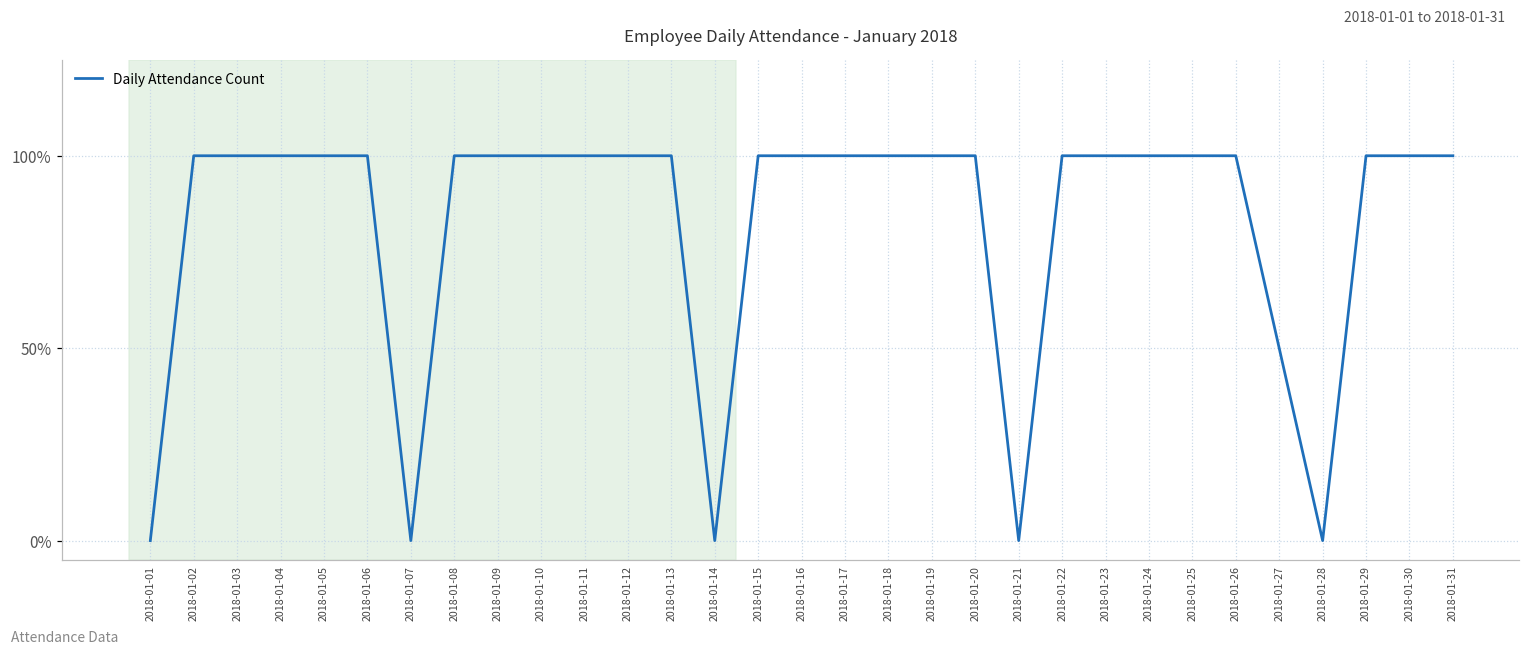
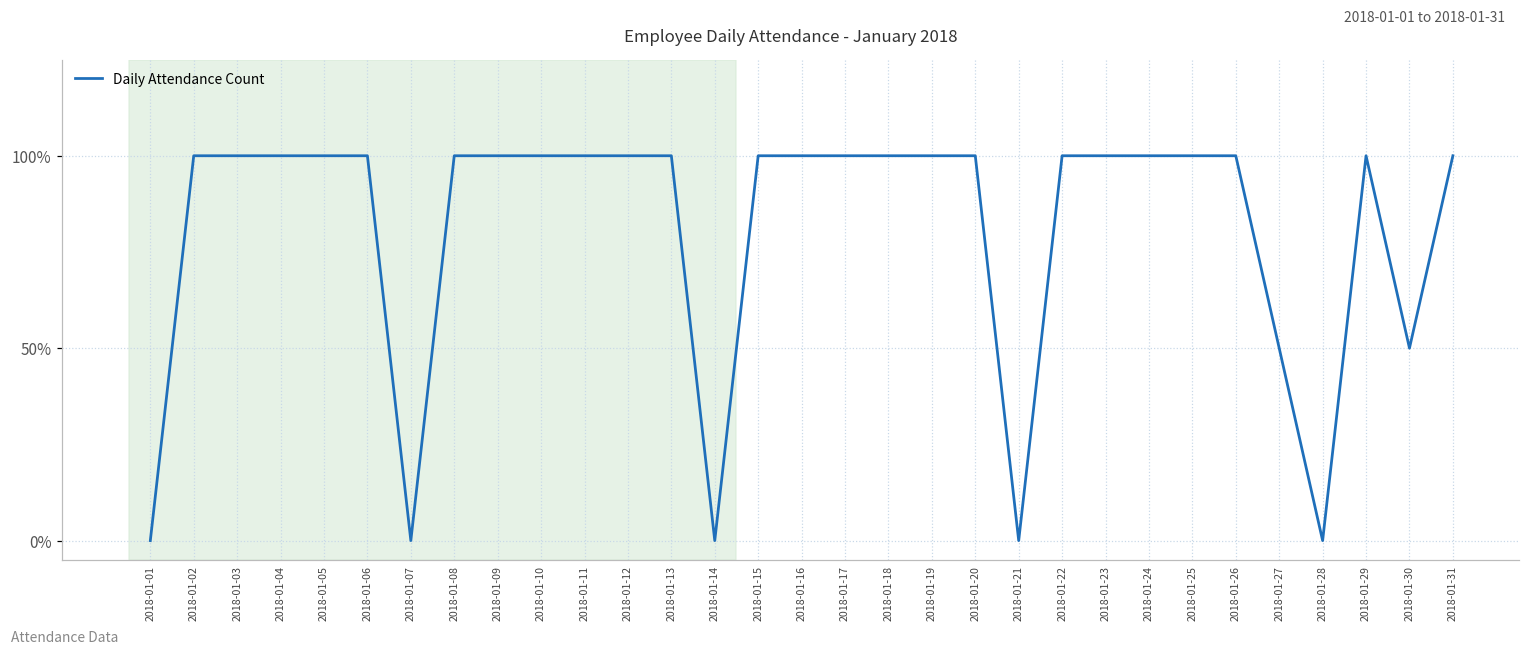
  {
    "2018-01-01": "0%",
    "2018-01-02": "100%",
    "2018-01-03": "100%",
    "2018-01-04": "100%",
    "2018-01-05": "100%",
    "2018-01-06": "100%",
    "2018-01-07": "0%",
    "2018-01-08": "100%",
    "2018-01-09": "100%",
    "2018-01-10": "100%",
    "2018-01-11": "100%",
    "2018-01-12": "100%",
    "2018-01-13": "100%",
    "2018-01-14": "0%",
    "2018-01-15": "100%",
    "2018-01-16": "100%",
    "2018-01-17": "100%",
    "2018-01-18": "100%",
    "2018-01-19": "100%",
    "2018-01-20": "100%",
    "2018-01-21": "0%",
    "2018-01-22": "100%",
    "2018-01-23": "100%",
    "2018-01-24": "100%",
    "2018-01-25": "100%",
    "2018-01-26": "100%",
    "2018-01-27": "50%",
    "2018-01-28": "0%",
    "2018-01-29": "100%",
-   "2018-01-30": "100%",
+   "2018-01-30": "50%",
    "2018-01-31": "100%"
  }
